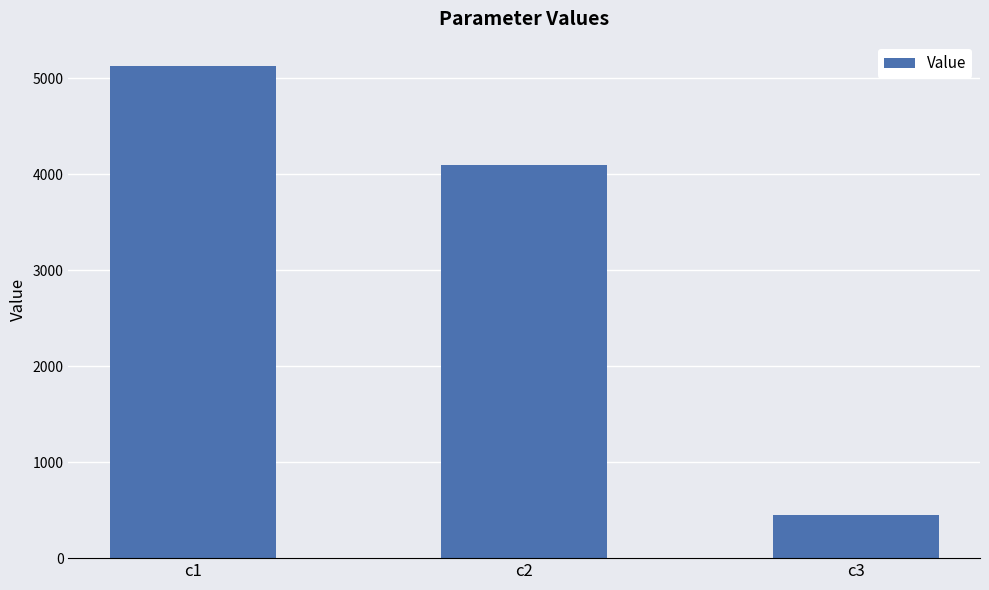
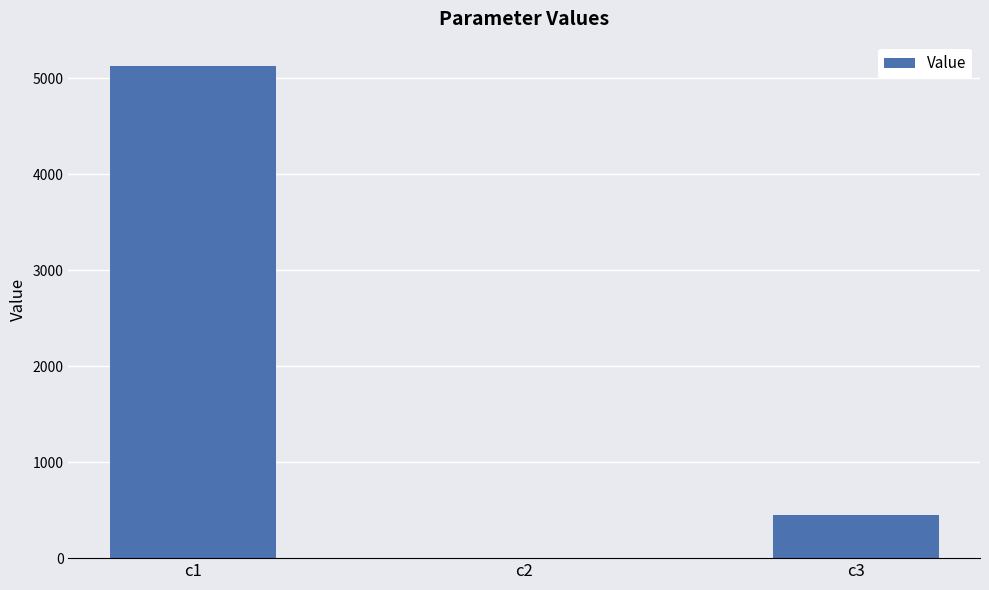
  {
    "c1": 5100,
-   "c2": 4100,
+   "c2": 0,
    "c3": 500
  }
